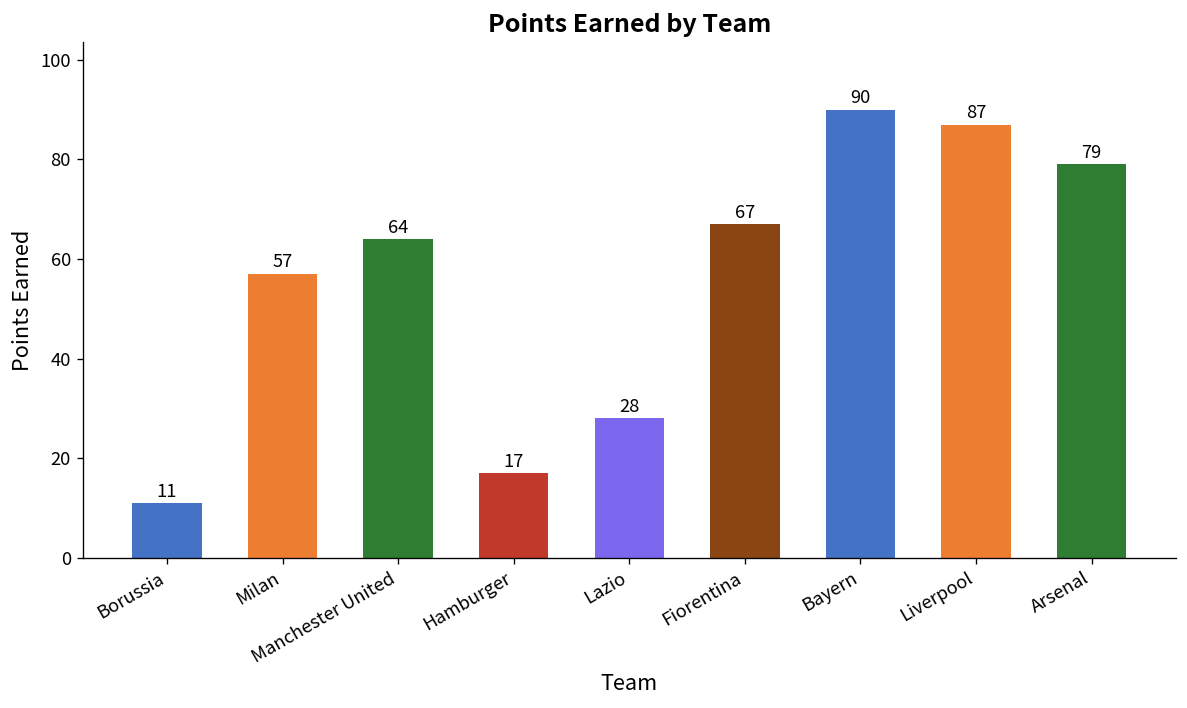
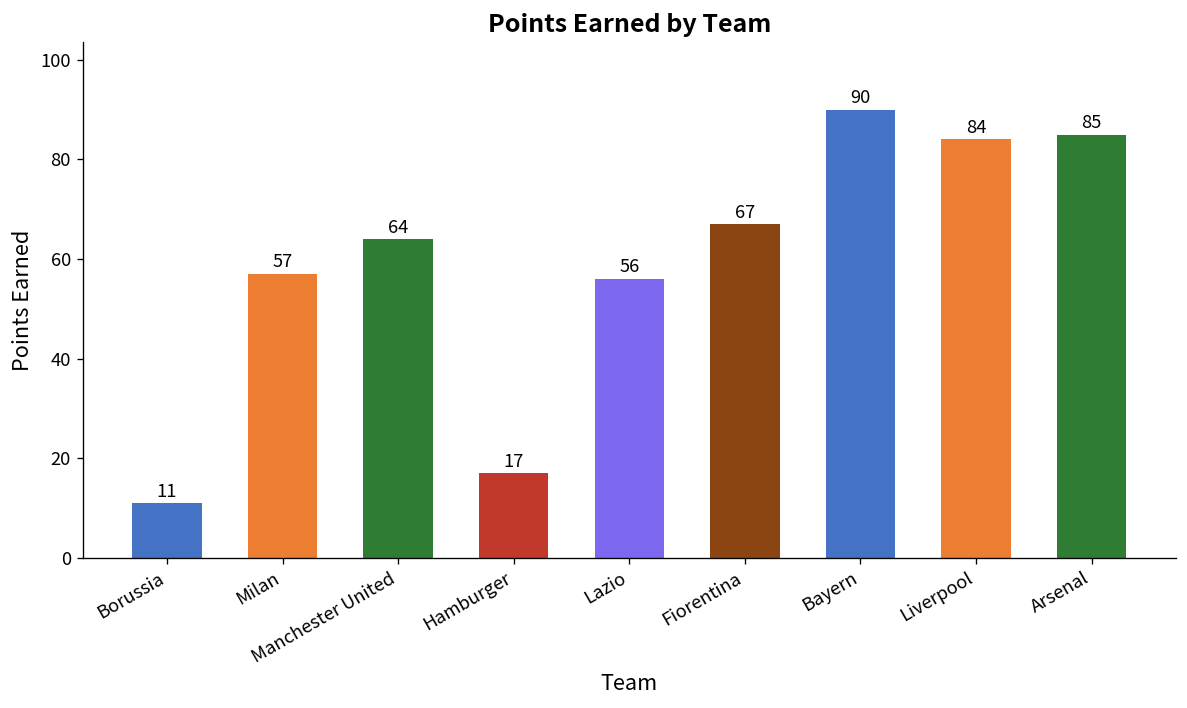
  {
    "Borussia": 11,
    "Milan": 57,
    "Manchester United": 64,
    "Hamburger": 17,
-   "Lazio": 28,
+   "Lazio": 56,
    "Fiorentina": 67,
    "Bayern": 90,
-   "Liverpool": 87,
-   "Arsenal": 79
+   "Liverpool": 84,
+   "Arsenal": 85
  }
